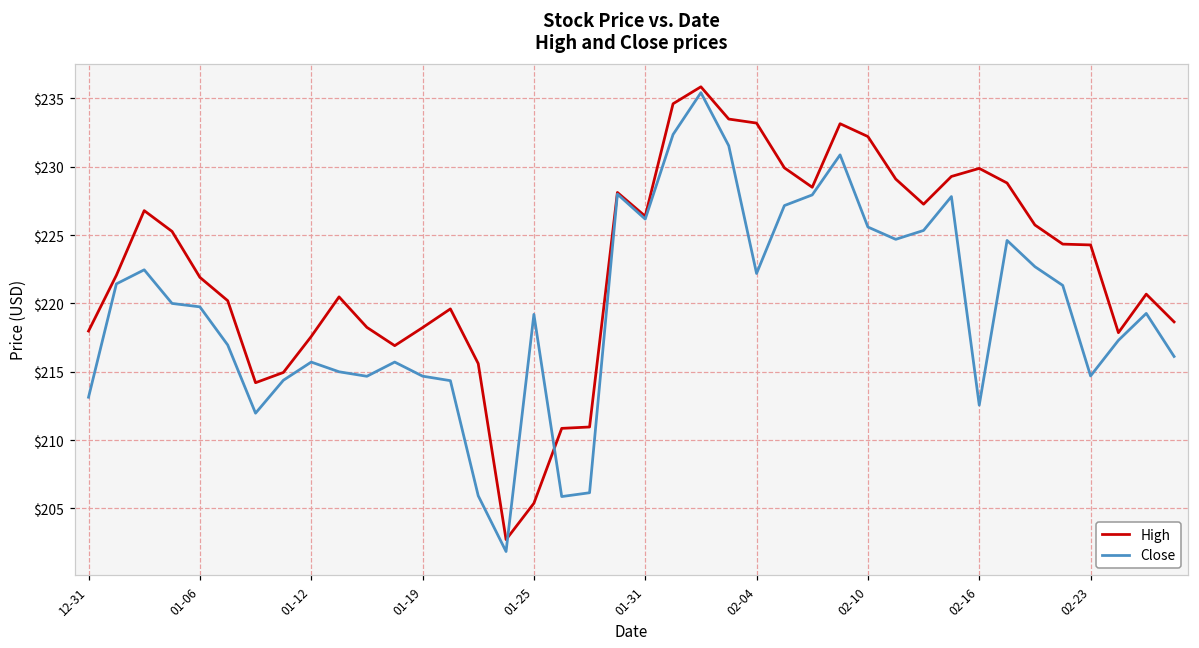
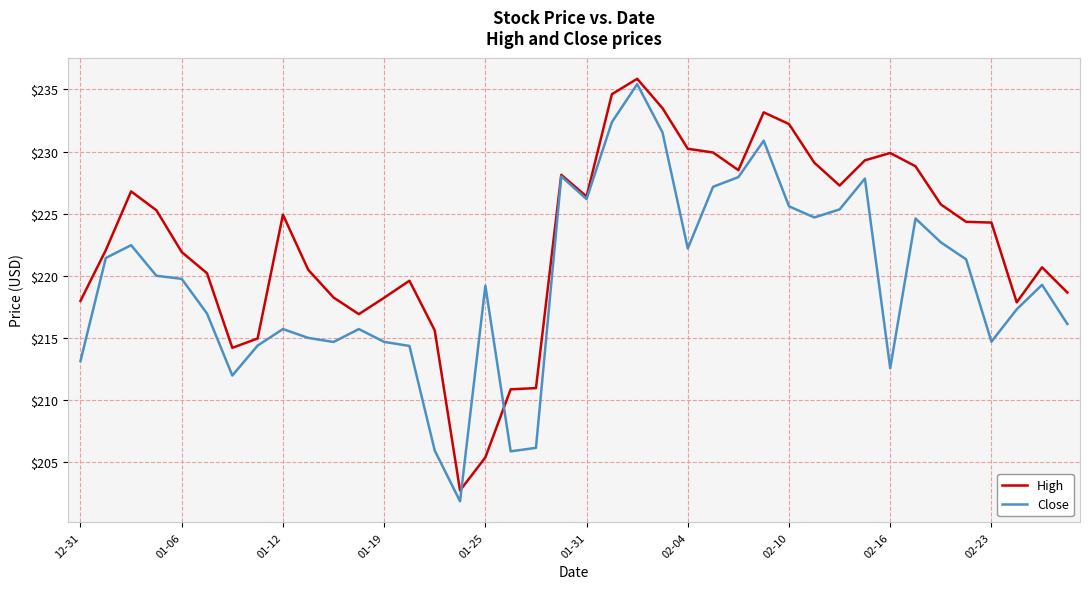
  {
    "High": {
      "12-31": "$218.0",
      "01-06": "$221.9",
-     "01-12": "$217.6",
+     "01-12": "$224.9",
      "01-19": "$218.2",
      "01-25": "$205.4",
      "01-31": "$226.4",
-     "02-04": "$233.2",
+     "02-04": "$230.2",
      "02-10": "$232.2",
      "02-16": "$229.9",
      "02-23": "$224.3"
    },
    "Close": {
      "12-31": "$213.1",
      "01-06": "$219.8",
      "01-12": "$215.7",
      "01-19": "$214.7",
      "01-25": "$219.2",
      "01-31": "$226.2",
      "02-04": "$222.2",
      "02-10": "$225.6",
      "02-16": "$212.6",
      "02-23": "$214.7"
    }
  }
